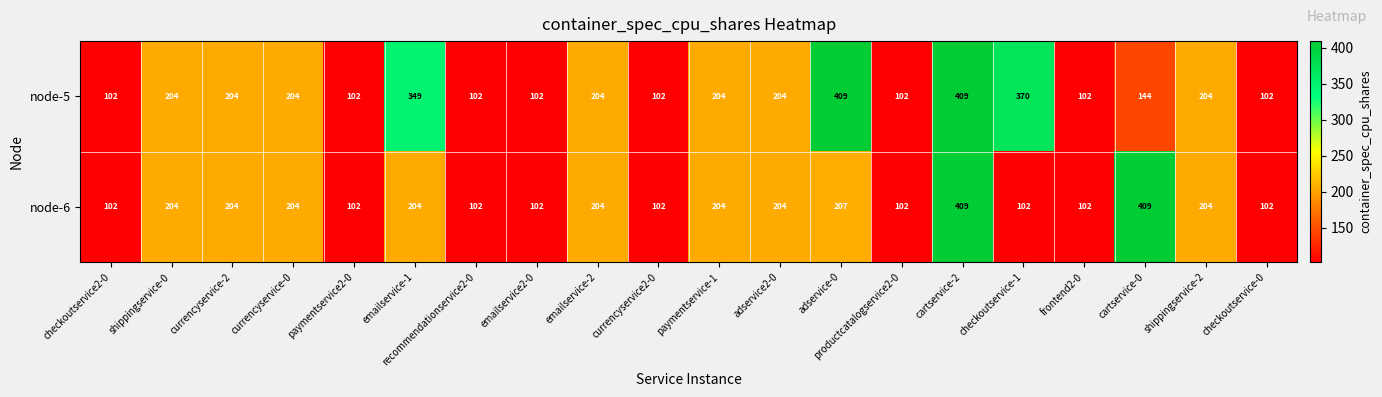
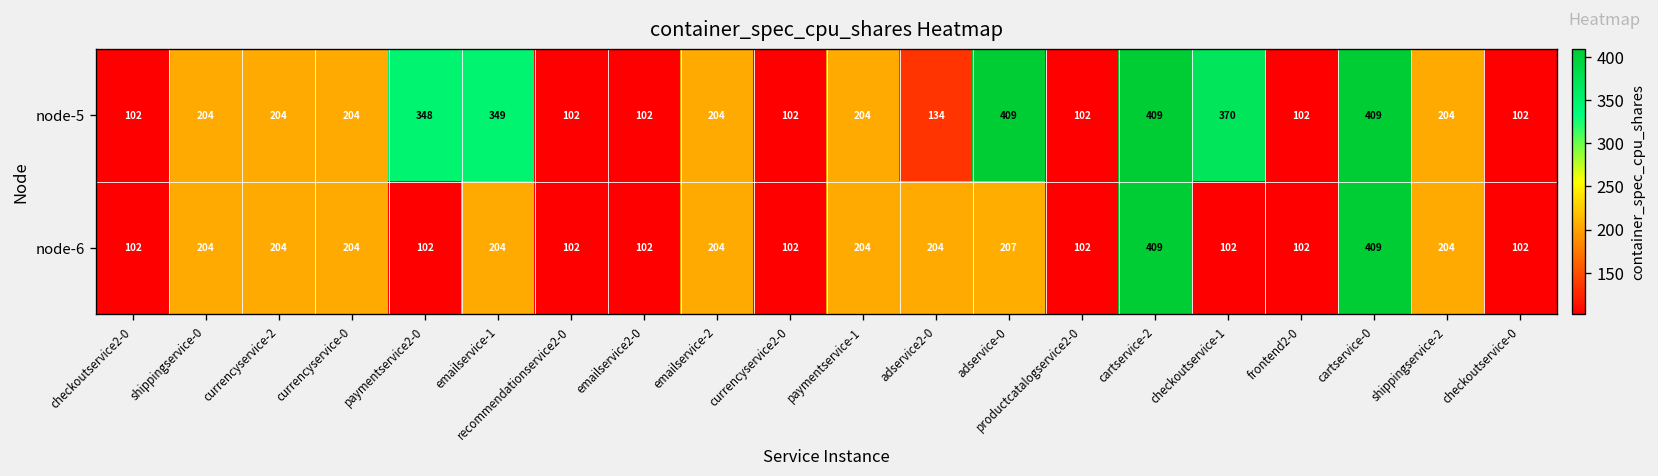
  {
    "node-5": {
      "checkoutservice2-0": 102,
      "shippingservice-0": 204,
      "currencyservice-2": 204,
      "currencyservice-0": 204,
-     "paymentservice2-0": 102,
+     "paymentservice2-0": 348,
      "emailservice-1": 349,
      "recommendationservice2-0": 102,
      "emailservice2-0": 102,
      "emailservice-2": 204,
      "currencyservice2-0": 102,
      "paymentservice-1": 204,
-     "adservice2-0": 204,
+     "adservice2-0": 134,
      "adservice-0": 409,
      "productcatalogservice2-0": 102,
      "cartservice-2": 409,
      "checkoutservice-1": 370,
      "frontend2-0": 102,
-     "cartservice-0": 144,
+     "cartservice-0": 409,
      "shippingservice-2": 204,
      "checkoutservice-0": 102
    },
    "node-6": {
      "checkoutservice2-0": 102,
      "shippingservice-0": 204,
      "currencyservice-2": 204,
      "currencyservice-0": 204,
      "paymentservice2-0": 102,
      "emailservice-1": 204,
      "recommendationservice2-0": 102,
      "emailservice2-0": 102,
      "emailservice-2": 204,
      "currencyservice2-0": 102,
      "paymentservice-1": 204,
      "adservice2-0": 204,
      "adservice-0": 207,
      "productcatalogservice2-0": 102,
      "cartservice-2": 409,
      "checkoutservice-1": 102,
      "frontend2-0": 102,
      "cartservice-0": 409,
      "shippingservice-2": 204,
      "checkoutservice-0": 102
    }
  }
